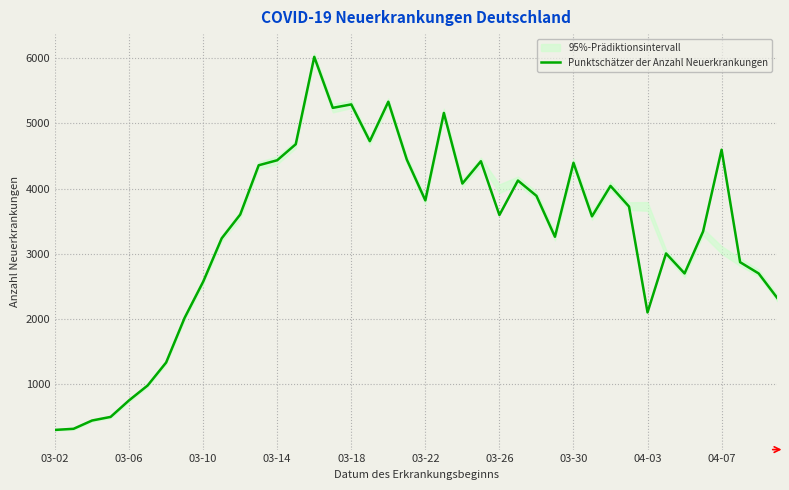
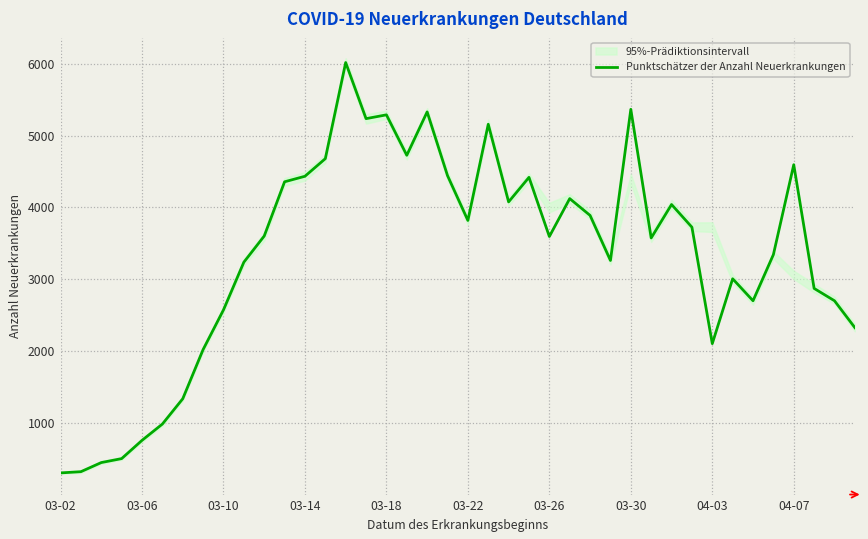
  {
    "Punktschätzer der Anzahl Neuerkrankungen": {
      "03-10": 2600,
      "03-14": 4400,
      "03-18": 5300,
      "03-22": 3800,
      "03-26": 3600,
-     "03-30": 4400,
+     "03-30": 5400,
      "04-03": 2100,
      "04-07": 4600
    }
  }
